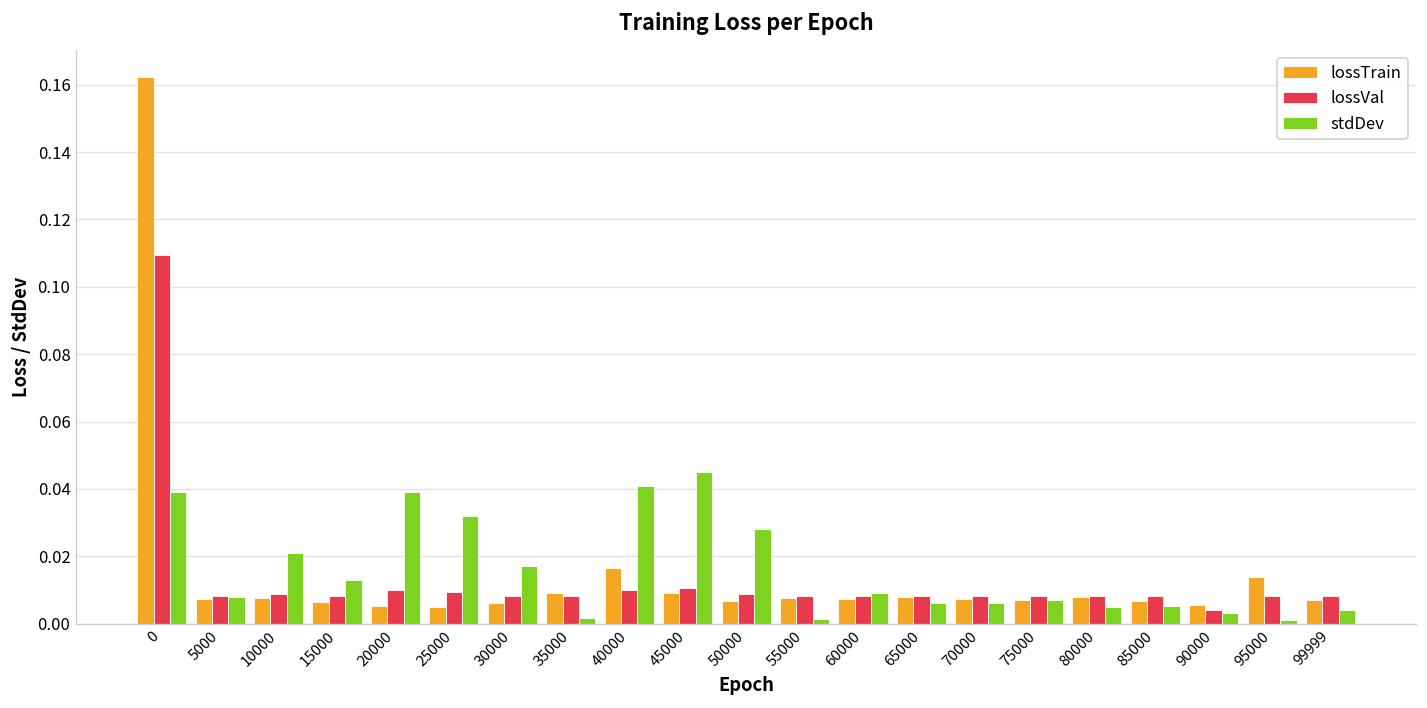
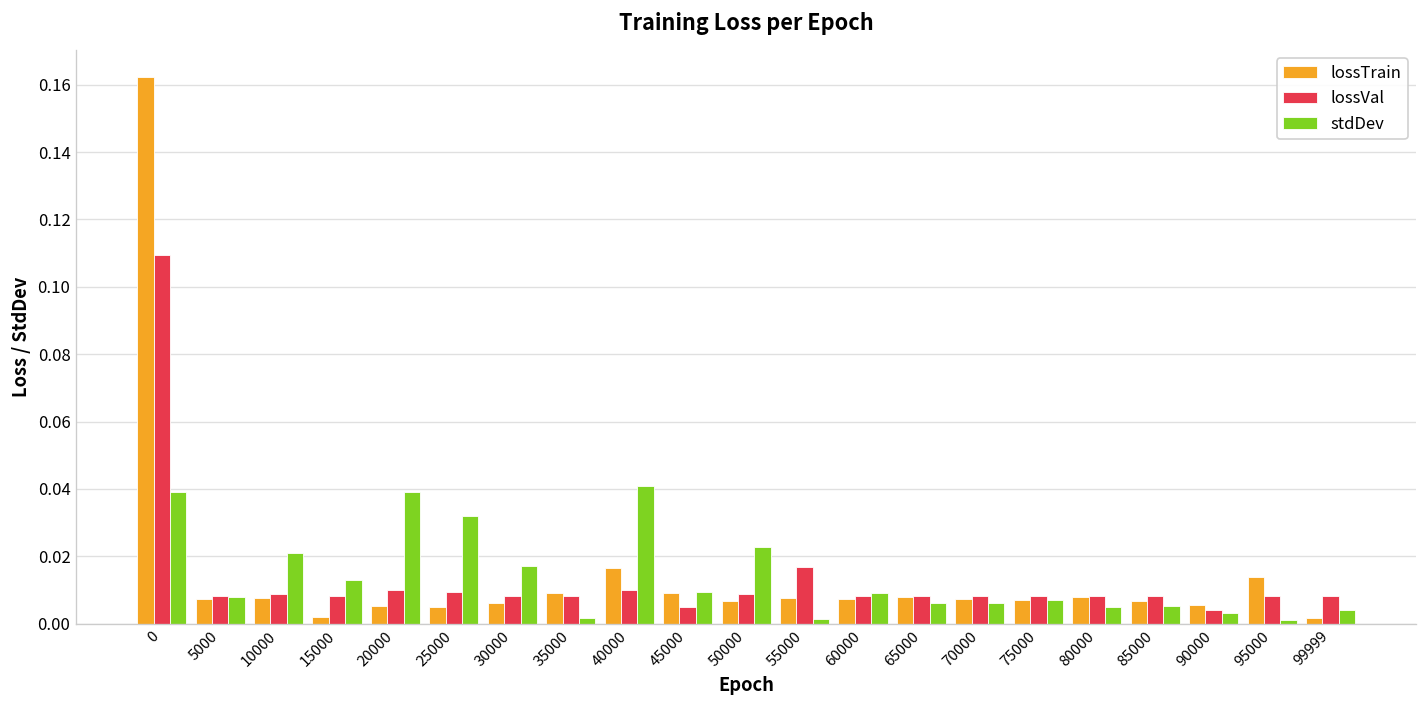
  {
    "lossTrain": {
      "0": 0.162,
      "5000": 0.007,
      "10000": 0.008,
-     "15000": 0.006,
+     "15000": 0.002,
      "20000": 0.005,
      "25000": 0.005,
      "30000": 0.006,
      "35000": 0.009,
      "40000": 0.017,
      "45000": 0.009,
      "50000": 0.007,
      "55000": 0.008,
      "60000": 0.007,
      "65000": 0.008,
      "70000": 0.007,
      "75000": 0.007,
      "80000": 0.008,
      "85000": 0.007,
      "90000": 0.006,
      "95000": 0.014,
-     "99999": 0.007
+     "99999": 0.002
    },
    "lossVal": {
      "0": 0.109,
      "5000": 0.008,
      "10000": 0.009,
      "15000": 0.008,
      "20000": 0.010,
      "25000": 0.009,
      "30000": 0.008,
      "35000": 0.008,
      "40000": 0.010,
-     "45000": 0.010,
+     "45000": 0.005,
      "50000": 0.009,
-     "55000": 0.008,
+     "55000": 0.017,
      "60000": 0.008,
      "65000": 0.008,
      "70000": 0.008,
      "75000": 0.008,
      "80000": 0.008,
      "85000": 0.008,
      "90000": 0.004,
      "95000": 0.008,
      "99999": 0.008
    },
    "stdDev": {
      "0": 0.039,
      "5000": 0.008,
      "10000": 0.021,
      "15000": 0.013,
      "20000": 0.039,
      "25000": 0.032,
      "30000": 0.017,
      "35000": 0.002,
      "40000": 0.041,
-     "45000": 0.045,
-     "50000": 0.028,
+     "45000": 0.009,
+     "50000": 0.023,
      "55000": 0.001,
      "60000": 0.009,
      "65000": 0.006,
      "70000": 0.006,
      "75000": 0.007,
      "80000": 0.005,
      "85000": 0.005,
      "90000": 0.003,
      "95000": 0.001,
      "99999": 0.004
    }
  }
